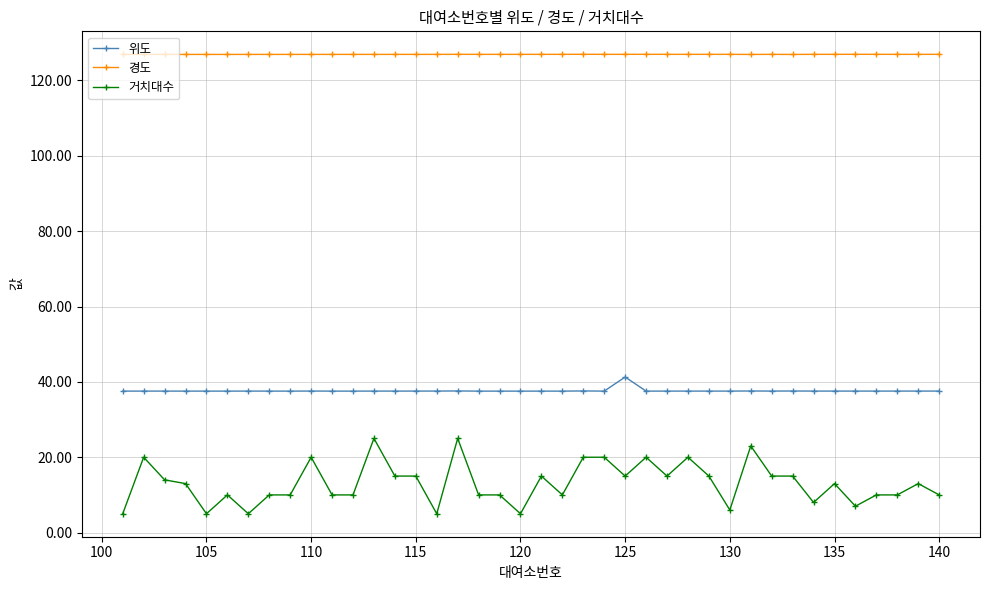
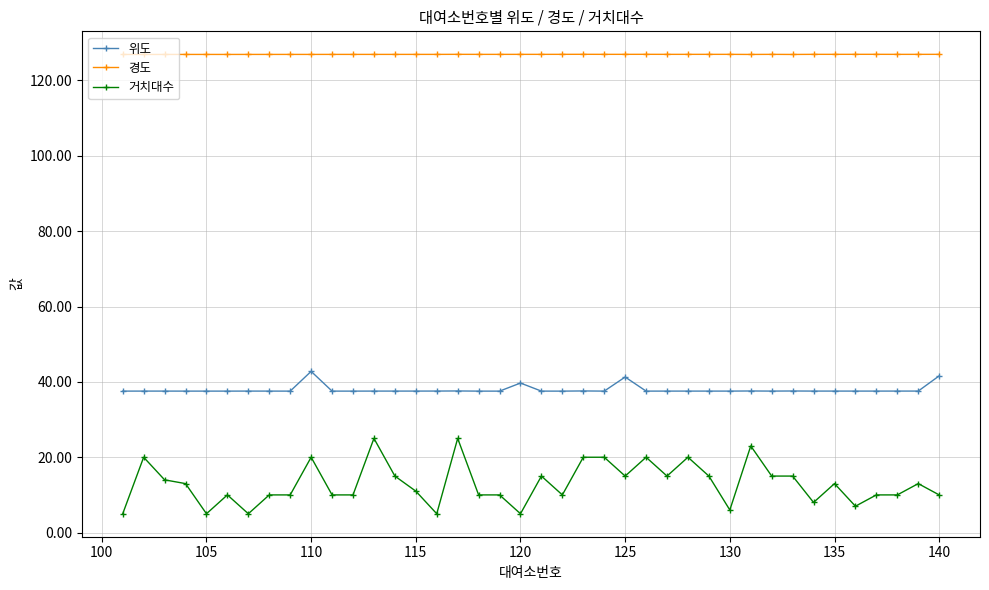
  {
    "위도": {
      "105": 38,
-     "110": 38,
+     "110": 43,
      "115": 38,
-     "120": 38,
+     "120": 40,
      "125": 41,
      "130": 38,
      "135": 38,
-     "140": 38
+     "140": 42
    },
    "경도": {
      "105": 127,
      "110": 127,
      "115": 127,
      "120": 127,
      "125": 127,
      "130": 127,
      "135": 127,
      "140": 127
    },
    "거치대수": {
      "105": 5,
      "110": 20,
-     "115": 15,
+     "115": 11,
      "120": 5,
      "125": 15,
      "130": 6,
      "135": 13,
      "140": 10
    }
  }
